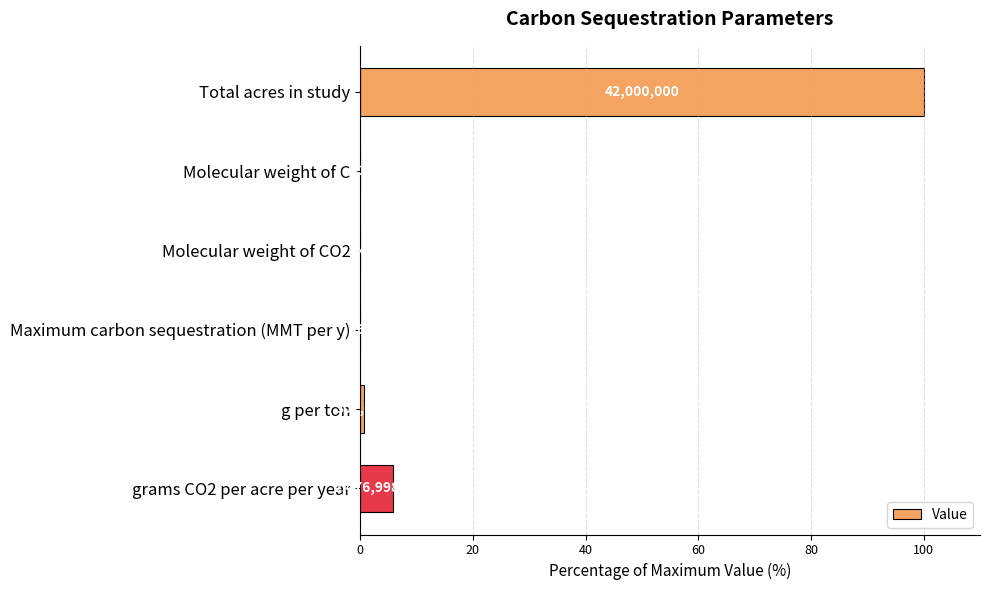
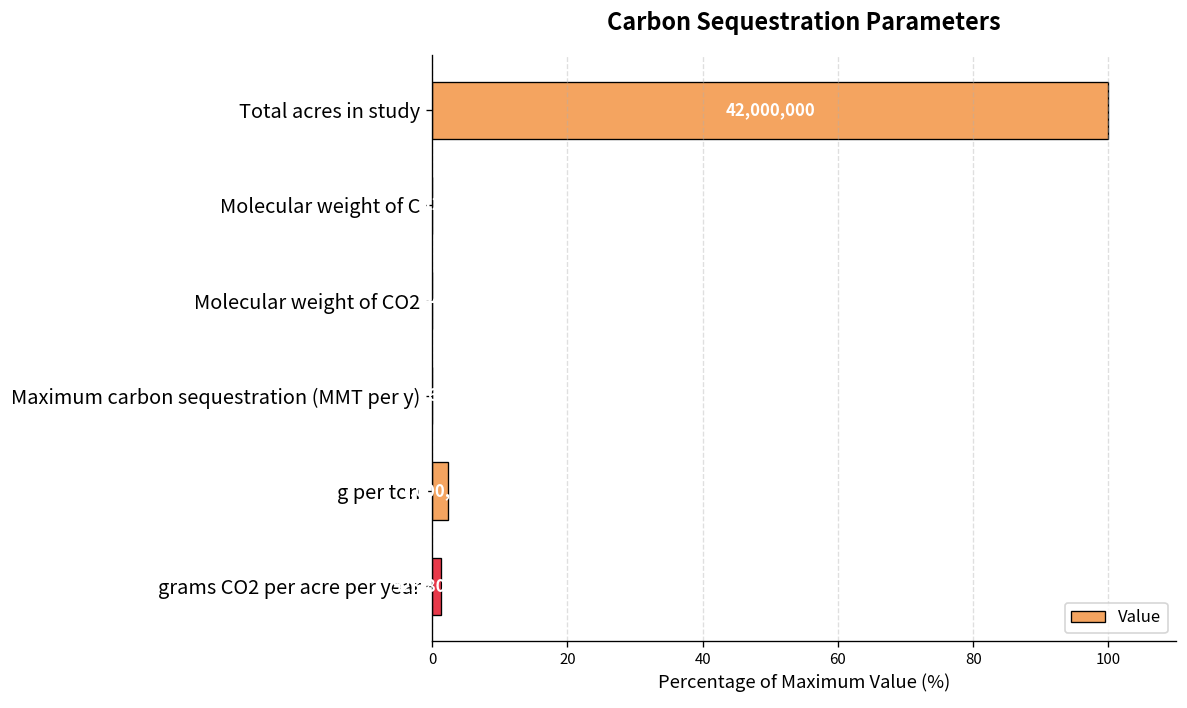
  {
-   "g per ton": 1,
-   "grams CO2 per acre per year": 6
+   "g per ton": 2,
+   "grams CO2 per acre per year": 1
  }
